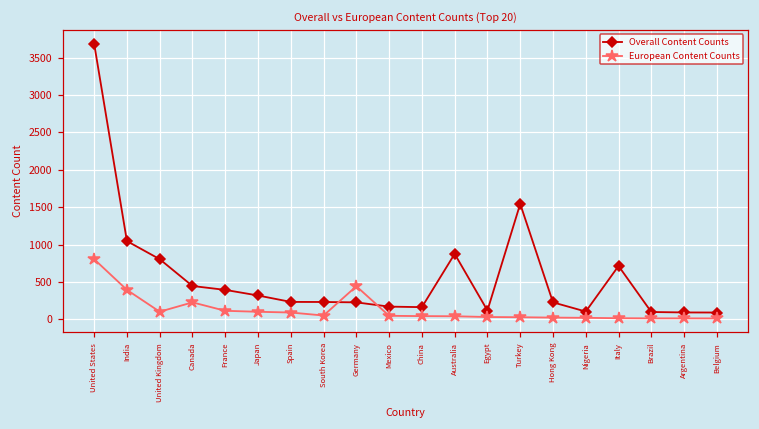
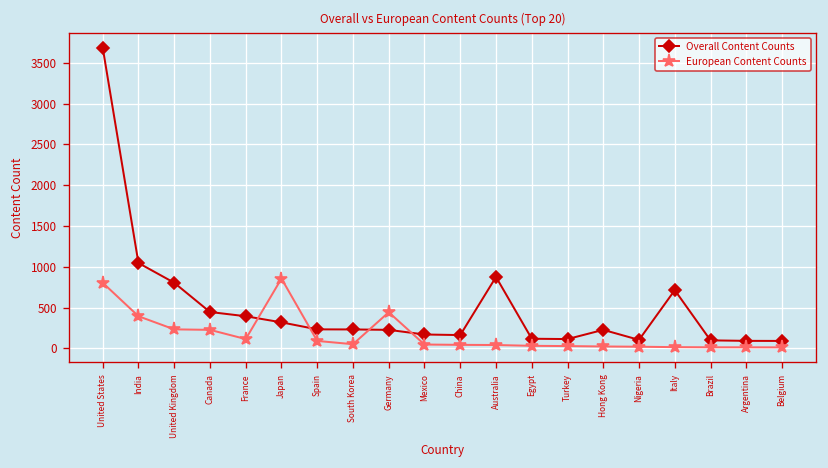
  {
    "Overall Content Counts": {
      "United States": 3700,
      "India": 1000,
      "United Kingdom": 800,
      "Canada": 400,
      "France": 400,
      "Japan": 300,
      "Spain": 200,
      "South Korea": 200,
      "Germany": 200,
      "Mexico": 200,
      "China": 200,
      "Australia": 900,
      "Egypt": 100,
-     "Turkey": 1500,
+     "Turkey": 100,
      "Hong Kong": 200,
      "Nigeria": 100,
      "Italy": 700,
      "Brazil": 100,
      "Argentina": 100,
      "Belgium": 100
    },
    "European Content Counts": {
      "United States": 800,
      "India": 400,
-     "United Kingdom": 100,
+     "United Kingdom": 200,
      "Canada": 200,
      "France": 100,
-     "Japan": 100,
+     "Japan": 900,
      "Spain": 100,
      "South Korea": 100,
      "Germany": 400,
      "Mexico": 0,
      "China": 0,
      "Australia": 0,
      "Egypt": 0,
      "Turkey": 0,
      "Hong Kong": 0,
      "Nigeria": 0,
      "Italy": 0,
      "Brazil": 0,
      "Argentina": 0,
      "Belgium": 0
    }
  }
